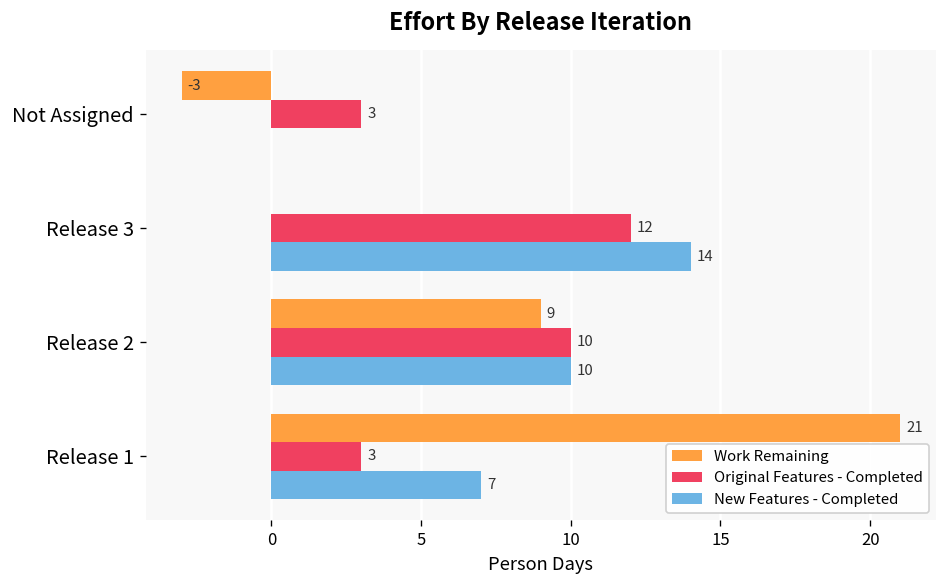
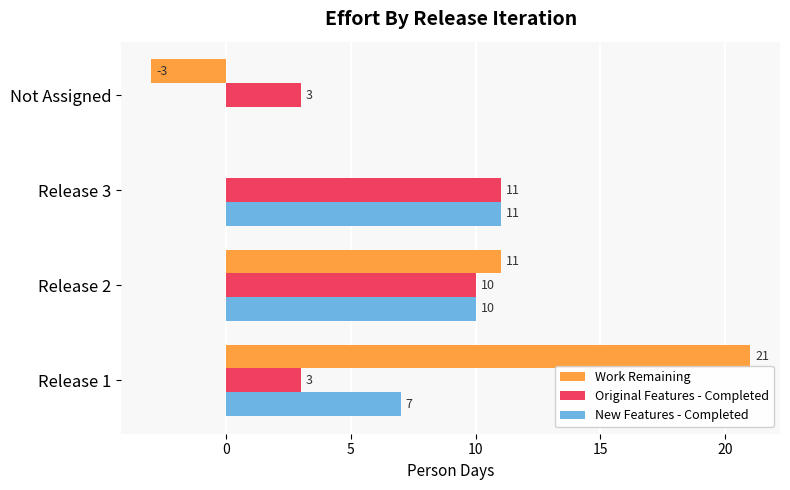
  {
    "Work Remaining": {
      "Not Assigned": -3,
-     "Release 2": 9,
+     "Release 2": 11,
      "Release 1": 21
    },
    "Original Features - Completed": {
      "Not Assigned": 3,
-     "Release 3": 12,
+     "Release 3": 11,
      "Release 2": 10,
      "Release 1": 3
    },
    "New Features - Completed": {
-     "Release 3": 14,
+     "Release 3": 11,
      "Release 2": 10,
      "Release 1": 7
    }
  }
